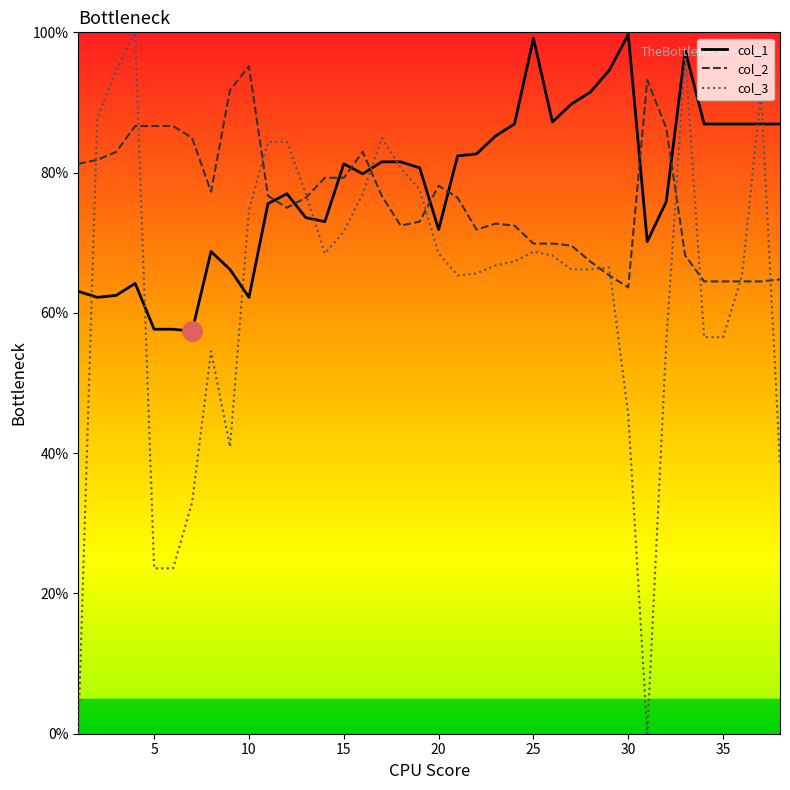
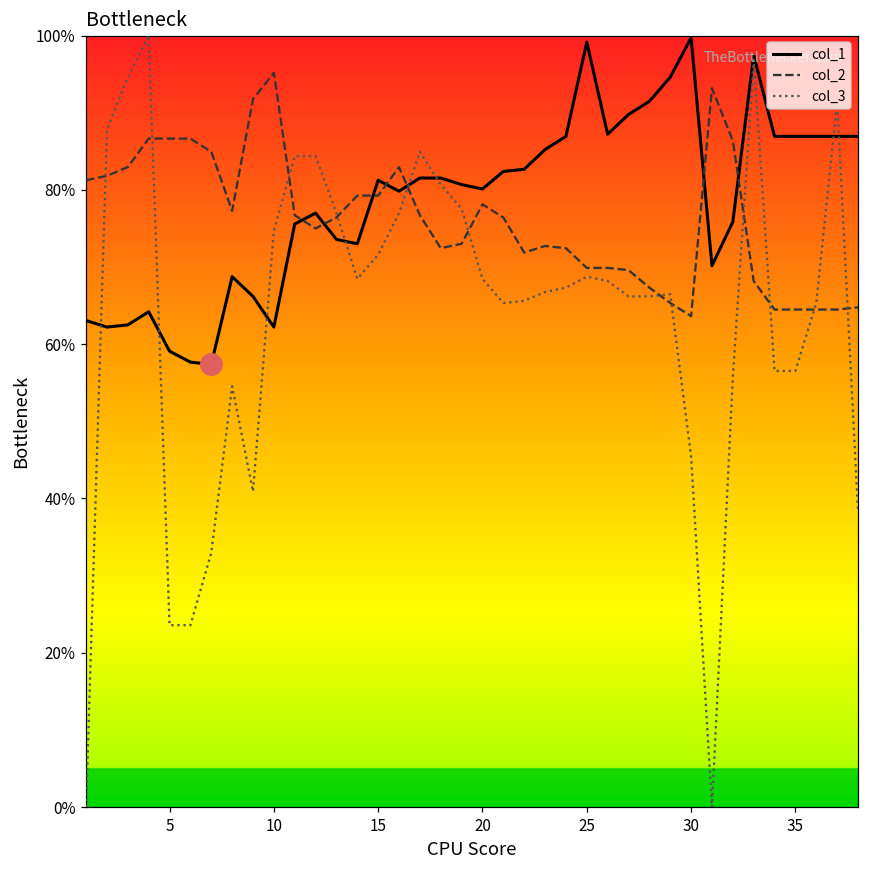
  {
    "col_1": {
-     "5": "58%",
+     "5": "59%",
      "10": "62%",
      "15": "81%",
-     "20": "72%",
+     "20": "80%",
      "25": "99%",
      "30": "100%",
      "35": "87%"
    }
  }
